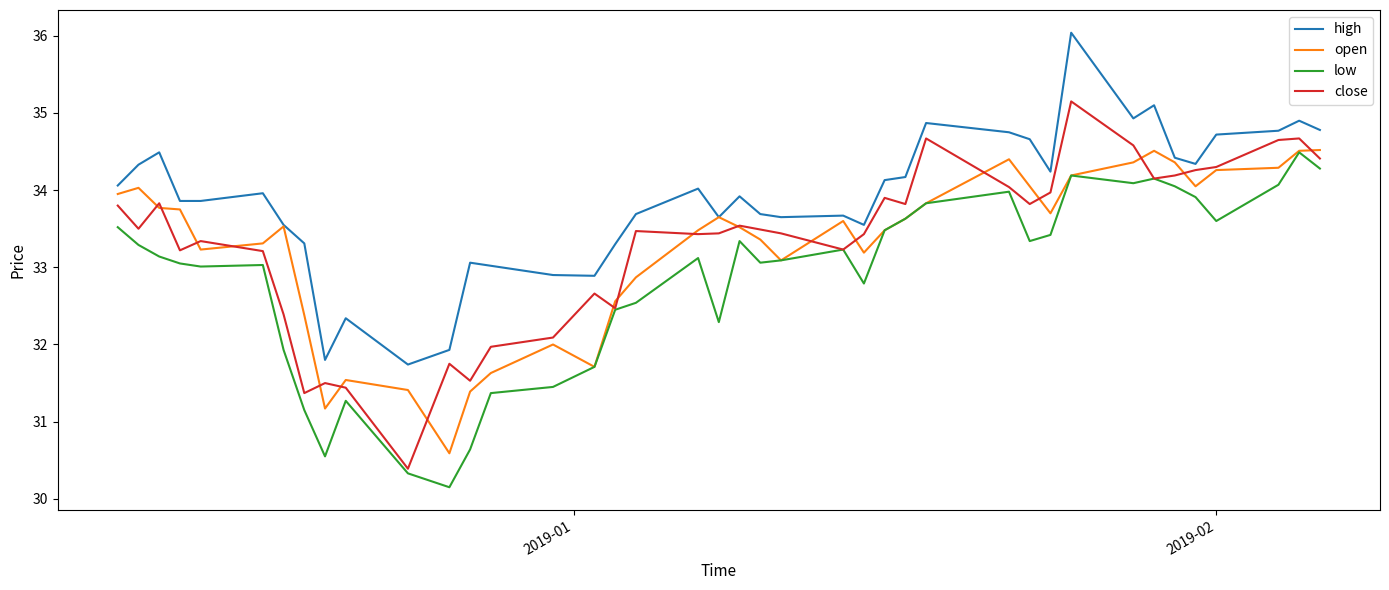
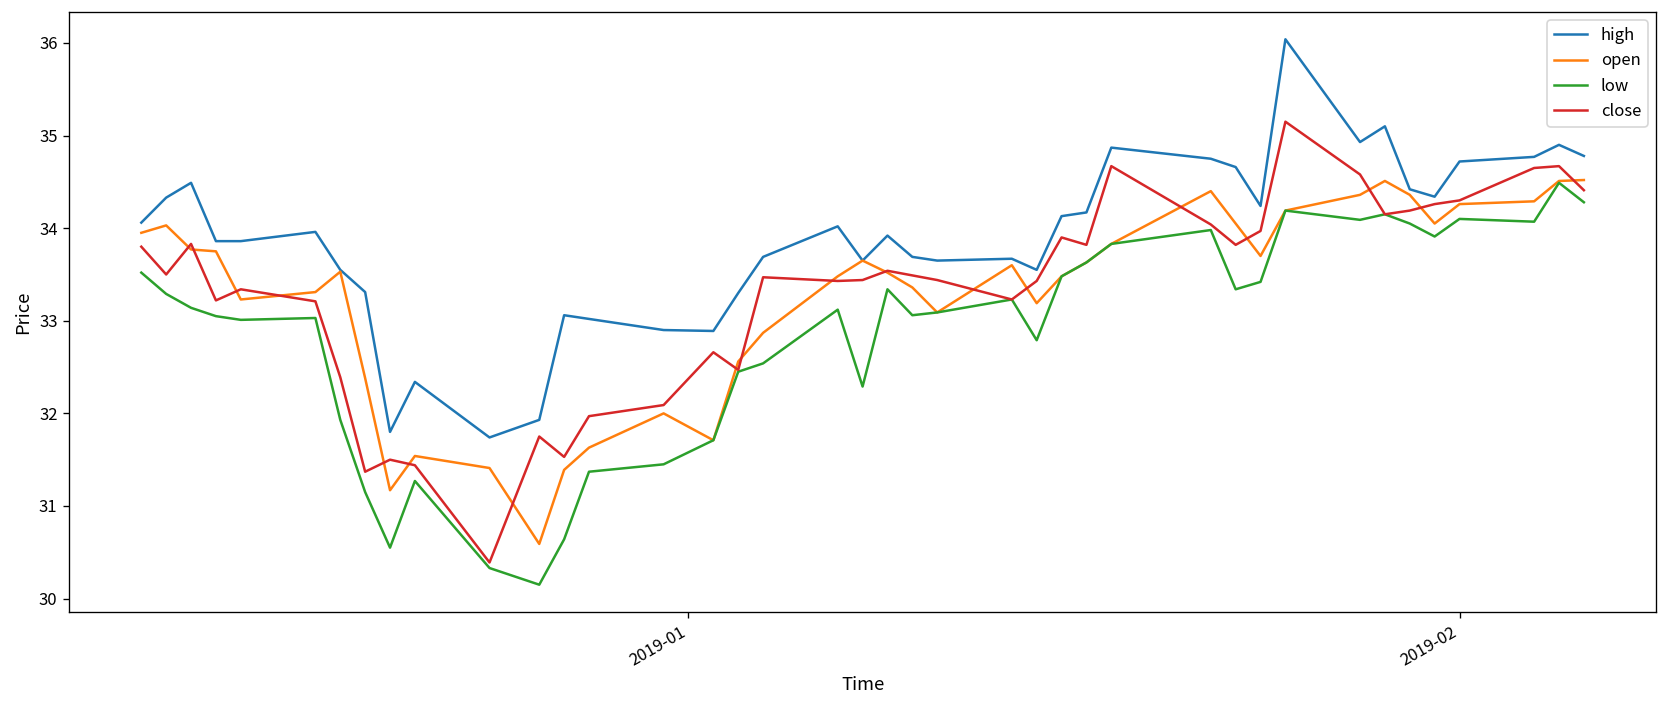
  {
    "high": {
      "2019-02": 34.7
    },
    "open": {
      "2019-02": 34.3
    },
    "low": {
-     "2019-02": 33.6
+     "2019-02": 34.1
    },
    "close": {
      "2019-02": 34.3
    }
  }
